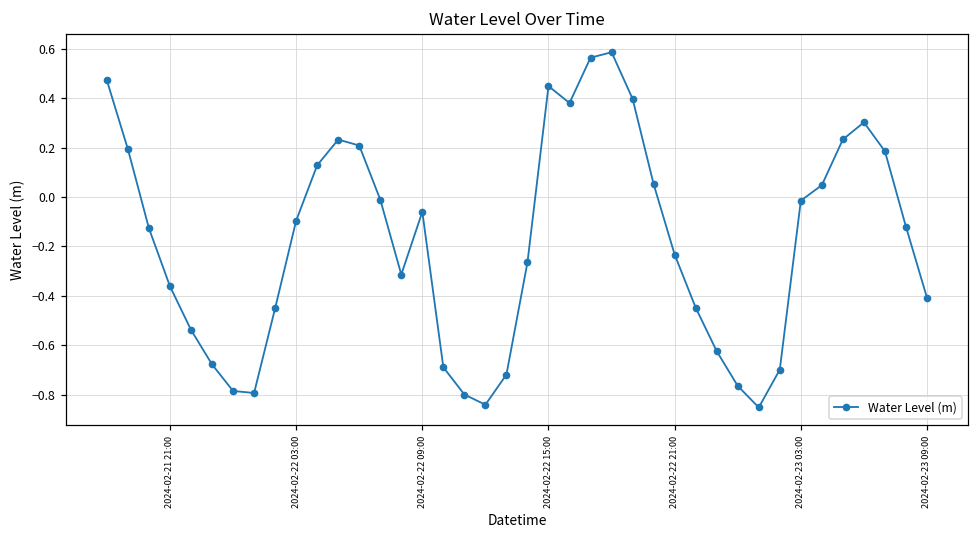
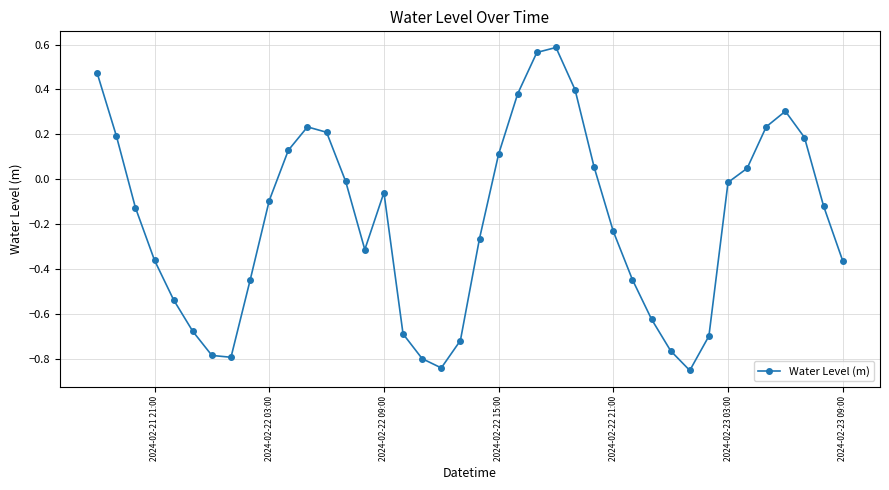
  {
    "2024-02-21 21:00": -0.36,
    "2024-02-22 03:00": -0.10,
    "2024-02-22 09:00": -0.06,
-   "2024-02-22 15:00": 0.45,
+   "2024-02-22 15:00": 0.11,
    "2024-02-22 21:00": -0.23,
    "2024-02-23 03:00": -0.01,
-   "2024-02-23 09:00": -0.41
+   "2024-02-23 09:00": -0.36
  }
